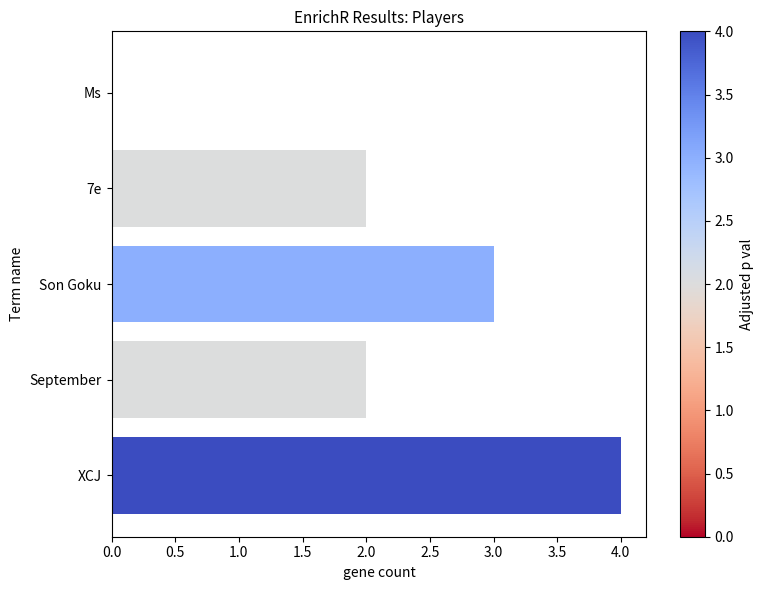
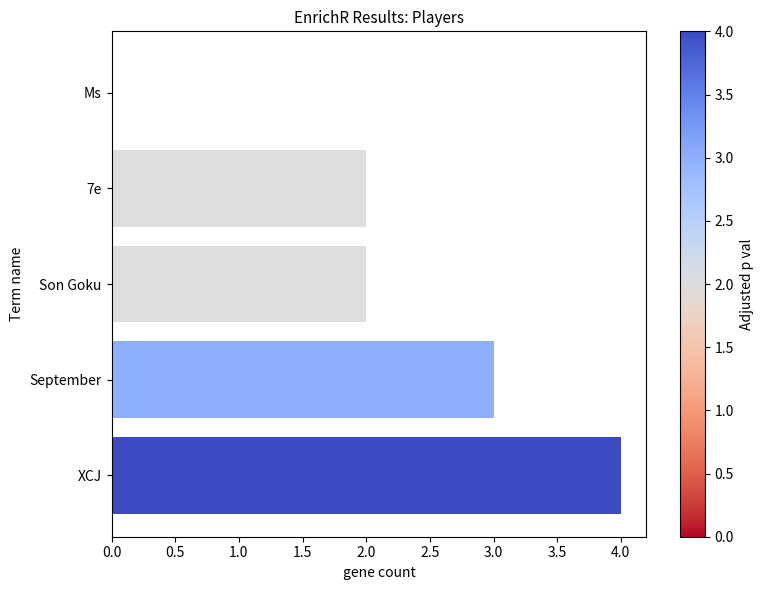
  {
    "Ms": 0,
    "7e": 2,
-   "Son Goku": 3,
-   "September": 2,
+   "Son Goku": 2,
+   "September": 3,
    "XCJ": 4
  }
